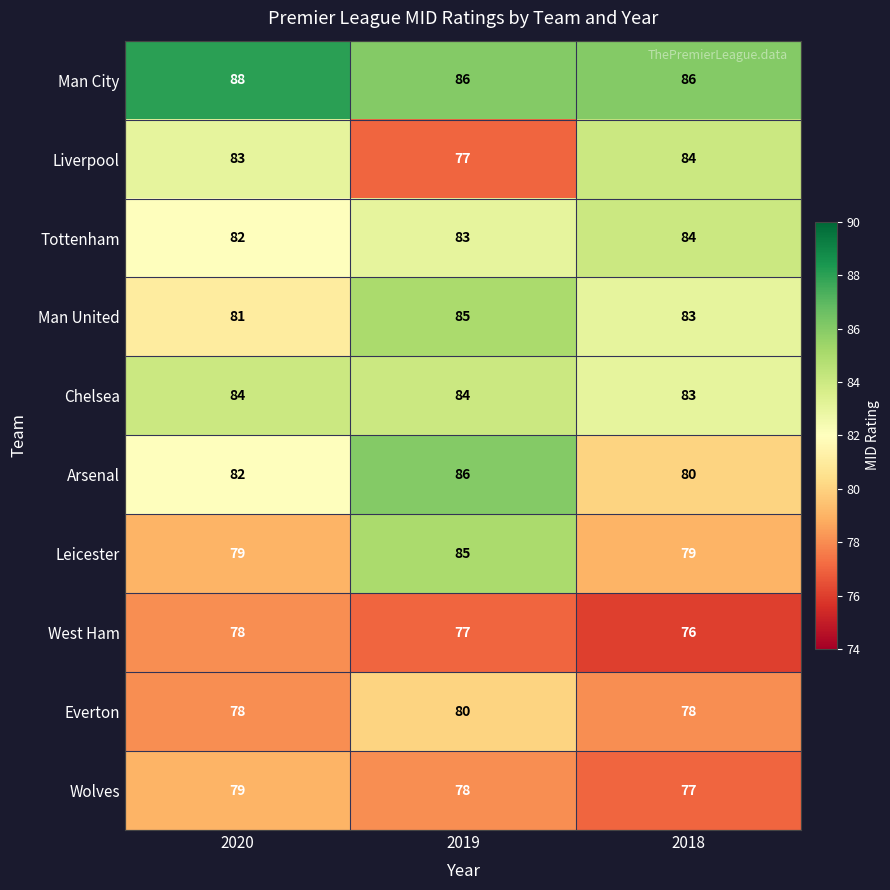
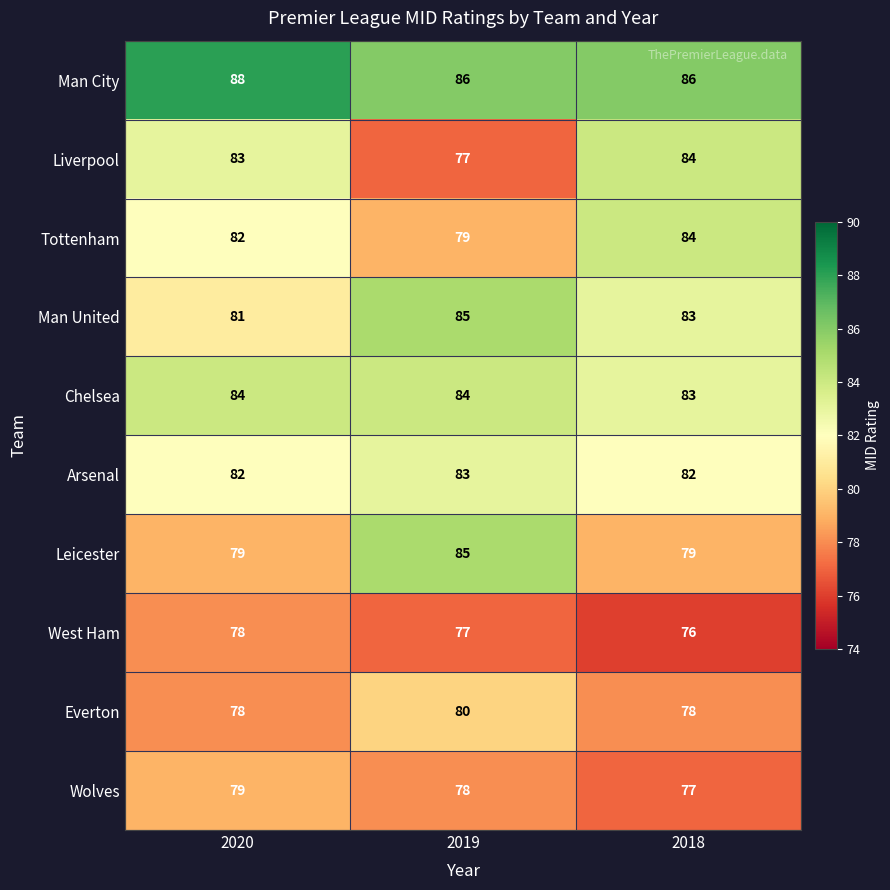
  {
    "Man City": {
      "2020": 88,
      "2019": 86
    },
    "Liverpool": {
      "2020": 83,
      "2019": 77,
      "2018": 84
    },
    "Tottenham": {
      "2020": 82,
-     "2019": 83,
+     "2019": 79,
      "2018": 84
    },
    "Man United": {
      "2020": 81,
      "2019": 85,
      "2018": 83
    },
    "Chelsea": {
      "2020": 84,
      "2019": 84,
      "2018": 83
    },
    "Arsenal": {
      "2020": 82,
-     "2019": 86,
-     "2018": 80
+     "2019": 83,
+     "2018": 82
    },
    "Leicester": {
      "2020": 79,
      "2019": 85,
      "2018": 79
    },
    "West Ham": {
      "2020": 78,
      "2019": 77,
      "2018": 76
    },
    "Everton": {
      "2020": 78,
      "2019": 80,
      "2018": 78
    },
    "Wolves": {
      "2020": 79,
      "2019": 78,
      "2018": 77
    }
  }
